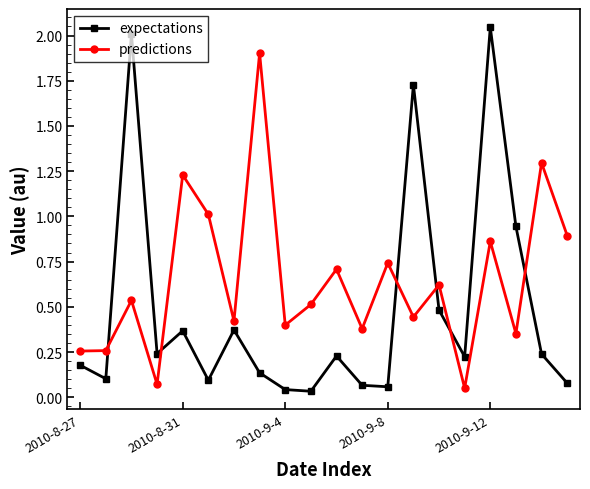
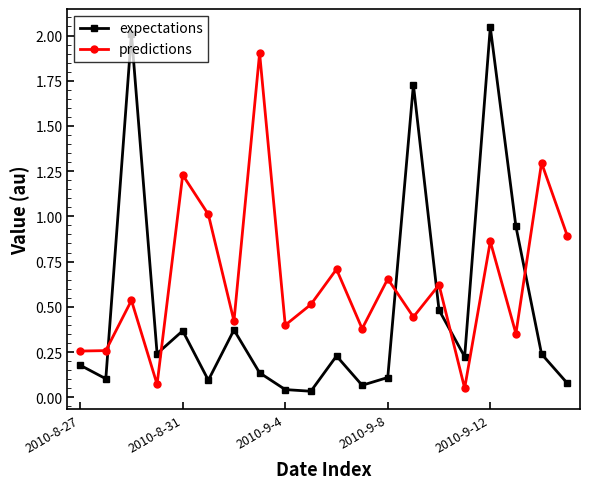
  {
    "expectations": {
      "2010-8-27": 0.18,
      "2010-8-31": 0.37,
      "2010-9-4": 0.04,
-     "2010-9-8": 0.06,
+     "2010-9-8": 0.11,
      "2010-9-12": 2.05
    },
    "predictions": {
      "2010-8-27": 0.26,
      "2010-8-31": 1.23,
      "2010-9-4": 0.40,
-     "2010-9-8": 0.74,
+     "2010-9-8": 0.65,
      "2010-9-12": 0.86
    }
  }
